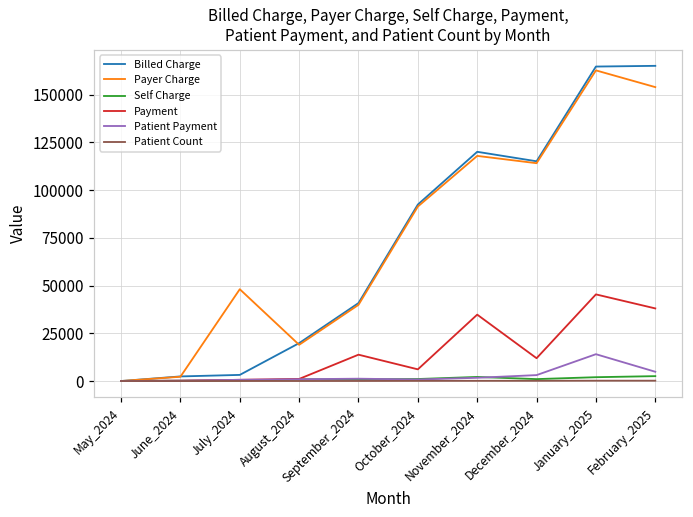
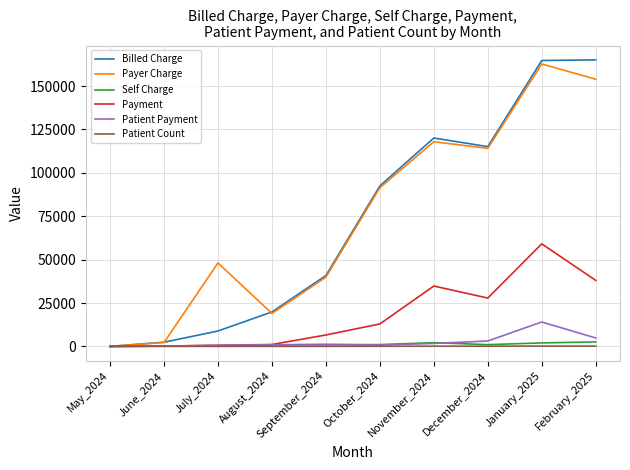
  {
    "Billed Charge": {
-     "July_2024": 3000,
+     "July_2024": 9000,
      "November_2024": 120000,
      "January_2025": 165000,
      "February_2025": 165000
    },
    "Payer Charge": {
      "July_2024": 48000,
      "November_2024": 118000,
      "January_2025": 163000,
      "February_2025": 154000
    },
    "Self Charge": {
      "January_2025": 2000,
      "February_2025": 3000
    },
    "Payment": {
-     "September_2024": 14000,
-     "October_2024": 6000,
+     "September_2024": 7000,
+     "October_2024": 13000,
      "November_2024": 35000,
-     "December_2024": 12000,
-     "January_2025": 45000,
+     "December_2024": 28000,
+     "January_2025": 59000,
      "February_2025": 38000
    },
    "Patient Payment": {
      "December_2024": 3000,
      "January_2025": 14000,
      "February_2025": 5000
    },
    "Patient Count": {
      "November_2024": 0,
      "January_2025": 0,
      "February_2025": 0
    }
  }
